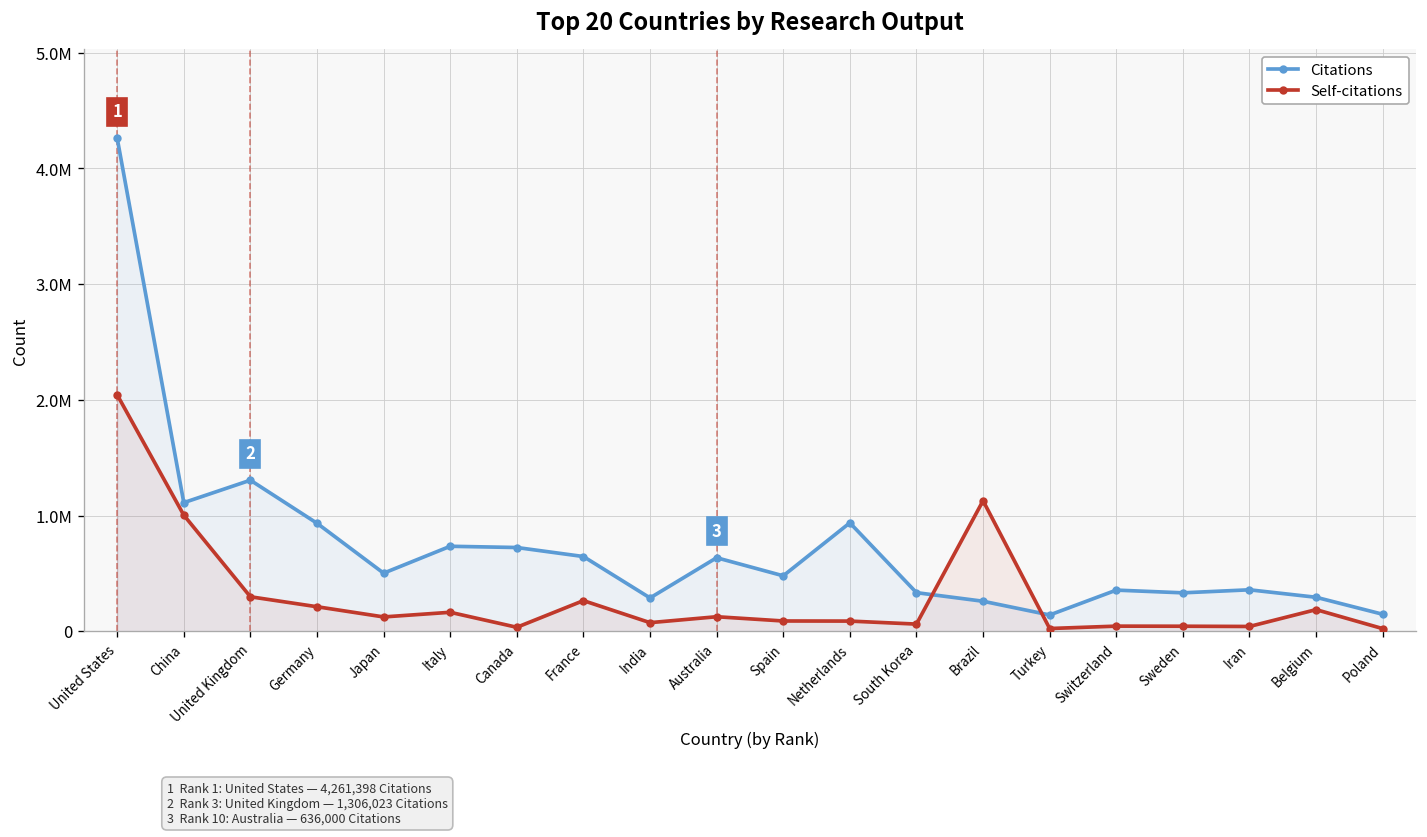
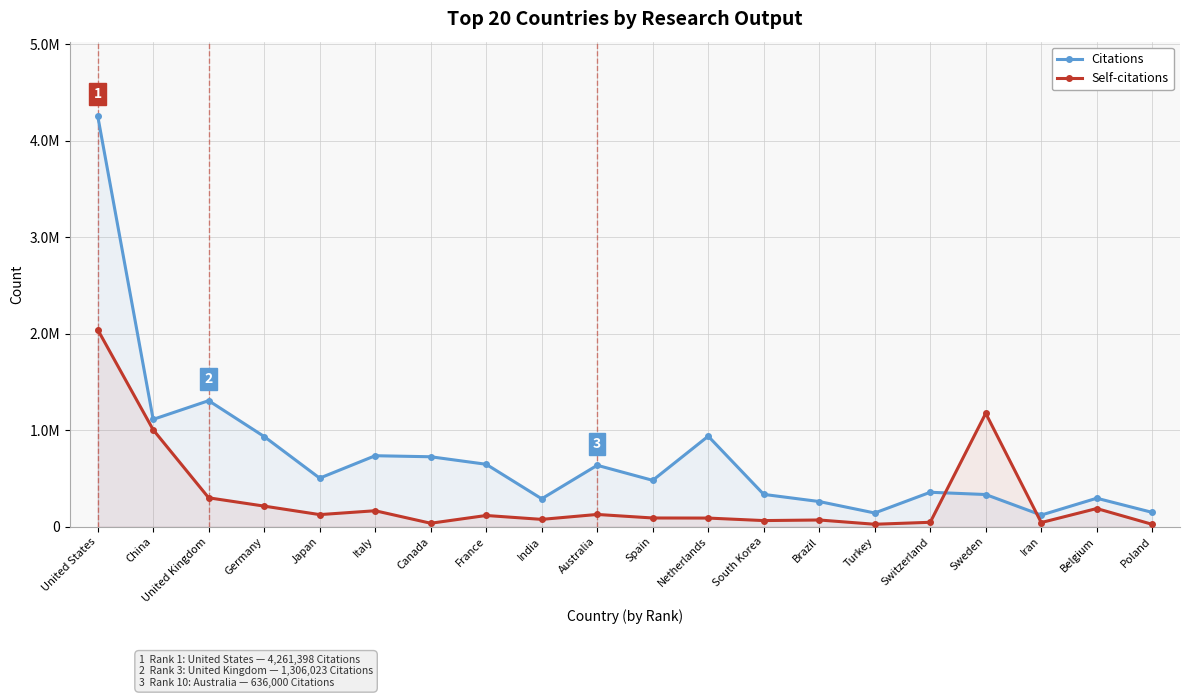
  {
    "Citations": {
      "China": 1100000,
      "Germany": 900000,
      "Japan": 500000,
      "Italy": 700000,
      "Canada": 700000,
      "France": 600000,
      "India": 300000,
      "Spain": 500000,
      "Netherlands": 900000,
      "South Korea": 300000,
      "Brazil": 300000,
      "Turkey": 100000,
      "Switzerland": 400000,
      "Sweden": 300000,
-     "Iran": 400000,
+     "Iran": 100000,
      "Belgium": 300000,
      "Poland": 100000
    },
    "Self-citations": {
      "United States": 2000000,
      "China": 1000000,
      "United Kingdom": 300000,
      "Germany": 200000,
      "Japan": 100000,
      "Italy": 200000,
      "Canada": 0,
-     "France": 300000,
+     "France": 100000,
      "India": 100000,
      "Australia": 100000,
      "Spain": 100000,
      "Netherlands": 100000,
      "South Korea": 100000,
-     "Brazil": 1100000,
+     "Brazil": 100000,
      "Turkey": 0,
      "Switzerland": 0,
-     "Sweden": 0,
+     "Sweden": 1200000,
      "Iran": 0,
      "Belgium": 200000,
      "Poland": 0
    }
  }
